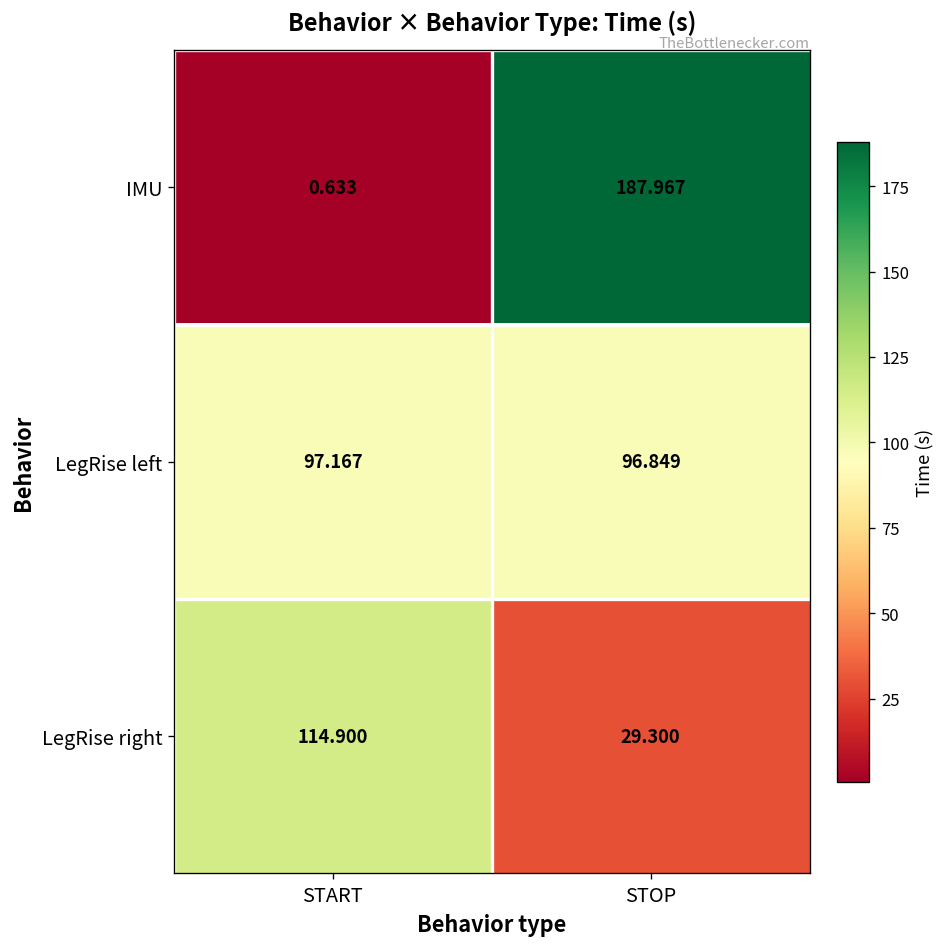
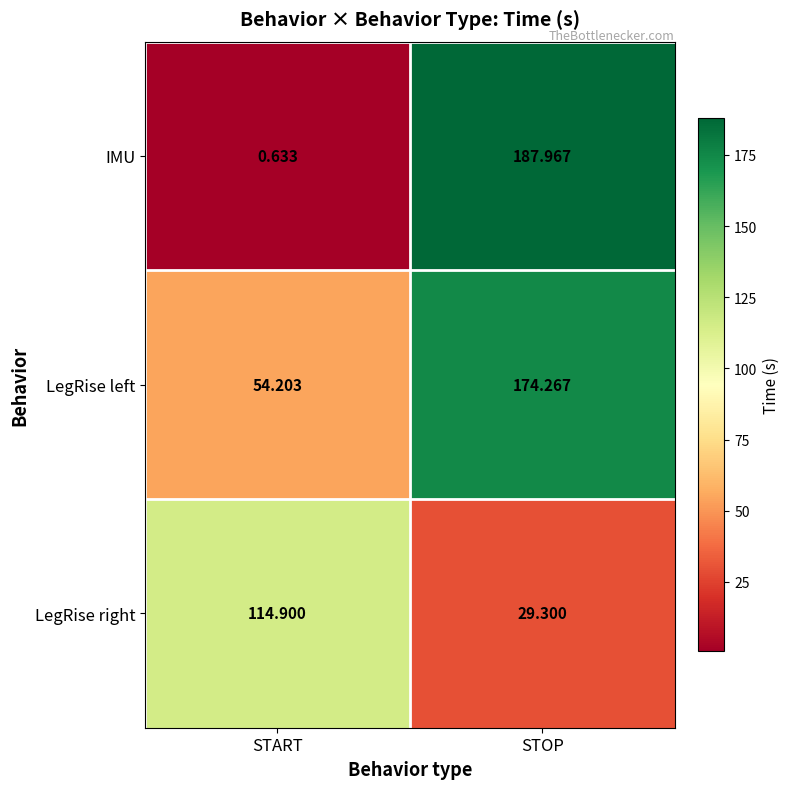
  {
    "IMU": {
      "START": 0.633,
      "STOP": 187.967
    },
    "LegRise left": {
-     "START": 97.167,
-     "STOP": 96.849
+     "START": 54.203,
+     "STOP": 174.267
    },
    "LegRise right": {
      "START": 114.900,
      "STOP": 29.300
    }
  }
